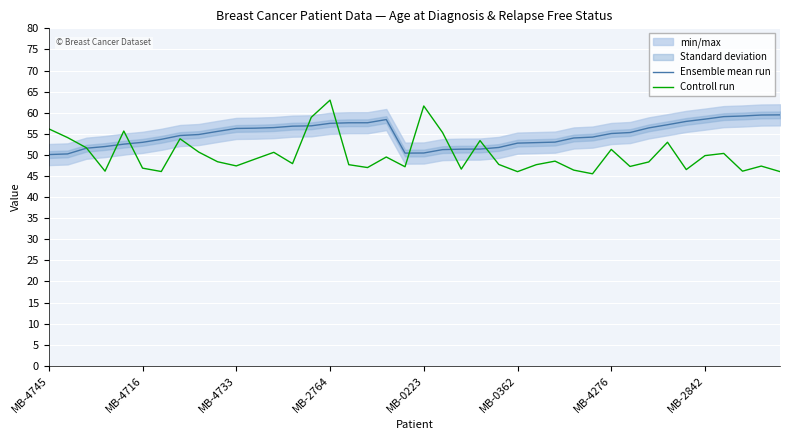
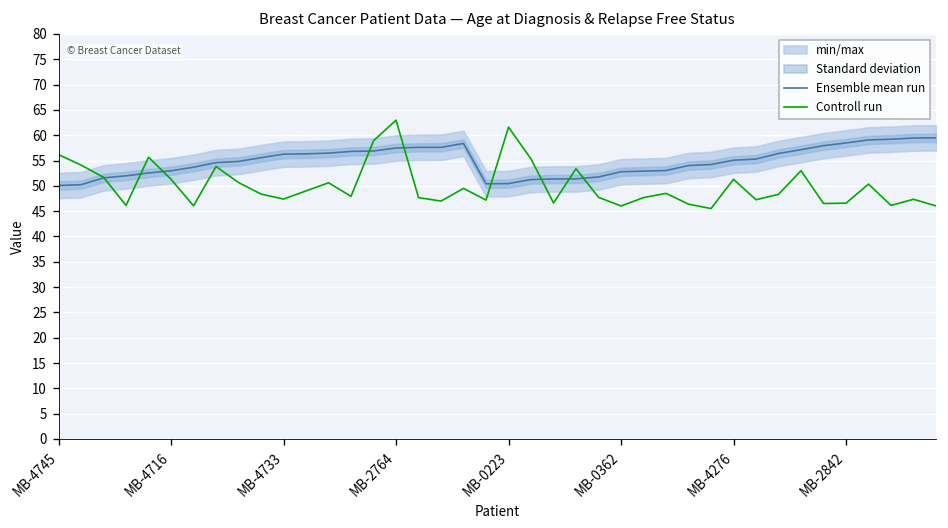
  {
    "Ensemble mean run": {
      "MB-4745": 50,
      "MB-4716": 53,
      "MB-4733": 56,
      "MB-2764": 57,
      "MB-0223": 50,
      "MB-0362": 53,
      "MB-4276": 55,
      "MB-2842": 58
    },
    "Controll run": {
      "MB-4745": 56,
-     "MB-4716": 47,
+     "MB-4716": 51,
      "MB-4733": 47,
      "MB-2764": 63,
      "MB-0223": 62,
      "MB-0362": 46,
      "MB-4276": 51,
-     "MB-2842": 50
+     "MB-2842": 47
    }
  }
